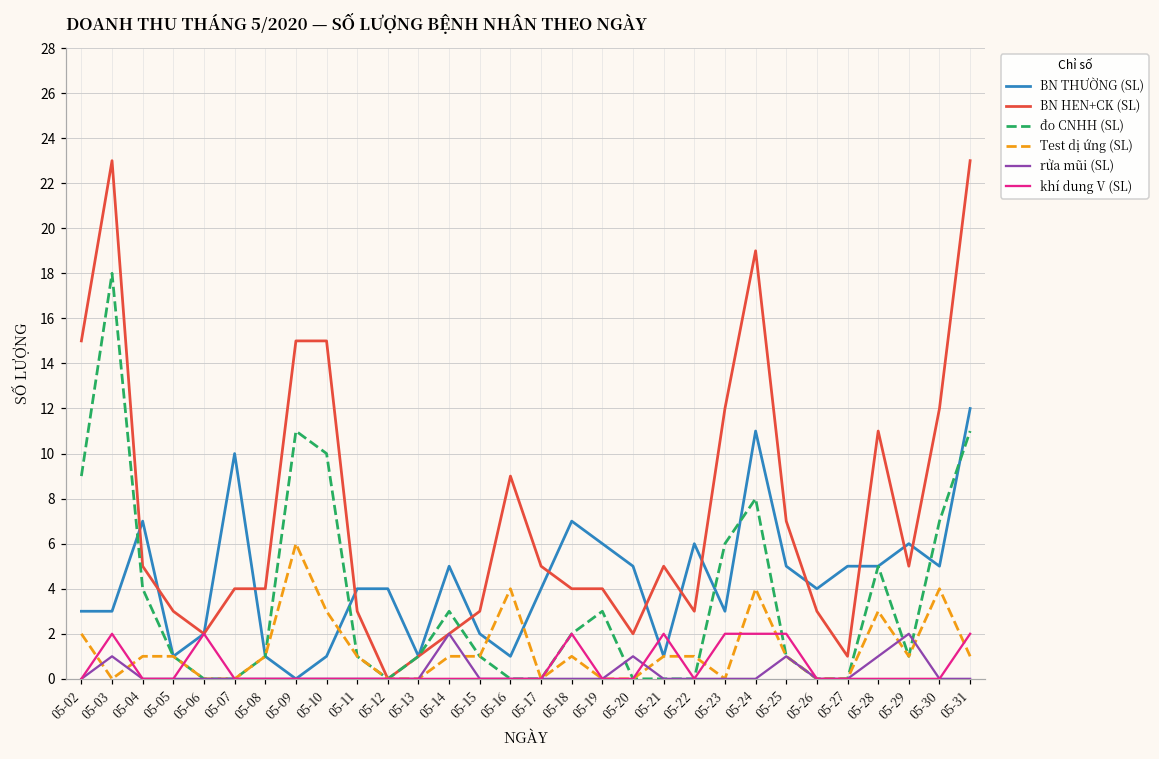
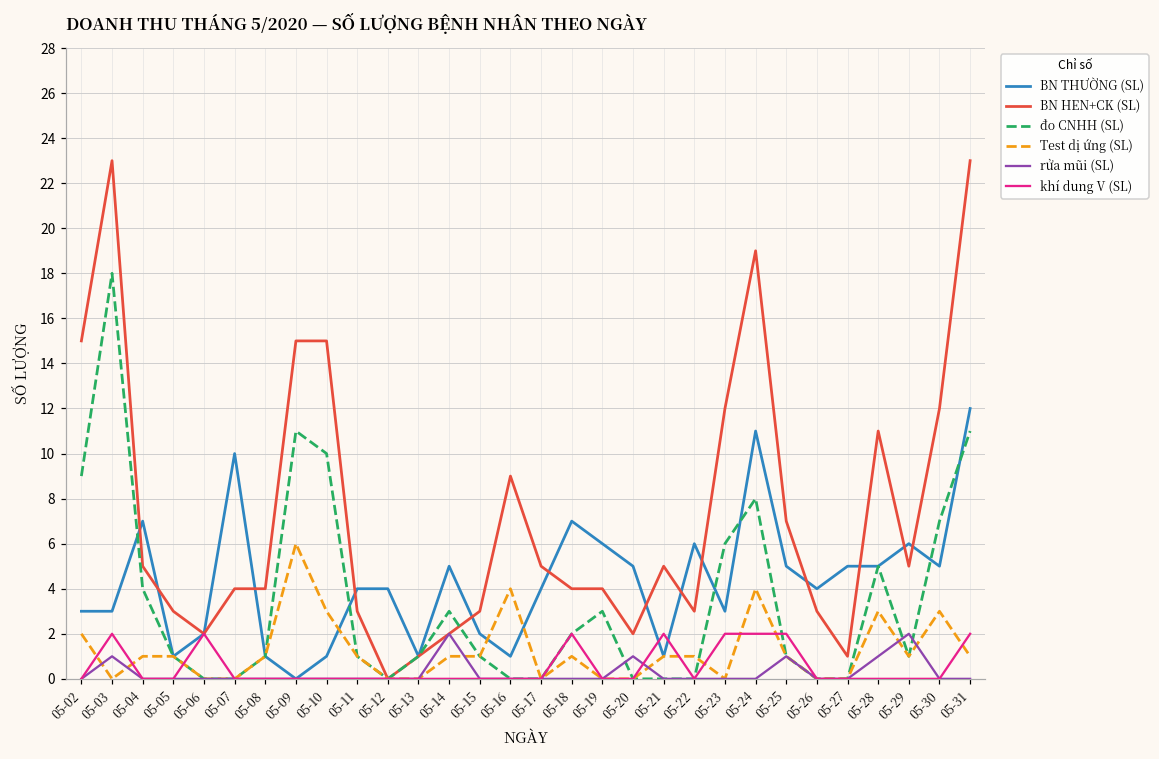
  {
    "BN THƯỜNG (SL)": {
      "05-02": 3,
      "05-03": 3,
      "05-04": 7,
      "05-07": 10,
      "05-10": 1,
      "05-11": 4,
      "05-12": 4,
      "05-14": 5,
      "05-15": 2,
      "05-16": 1,
      "05-17": 4,
      "05-18": 7,
      "05-19": 6,
      "05-20": 5,
      "05-22": 6,
      "05-23": 3,
      "05-24": 11,
      "05-25": 5,
      "05-26": 4,
      "05-27": 5,
      "05-29": 6,
      "05-30": 5,
      "05-31": 12
    },
    "BN HEN+CK (SL)": {
      "05-02": 15,
      "05-03": 23,
      "05-04": 5,
      "05-05": 3,
      "05-07": 4,
      "05-08": 4,
      "05-09": 15,
      "05-10": 15,
      "05-11": 3,
      "05-15": 3,
      "05-16": 9,
      "05-17": 5,
      "05-18": 4,
      "05-19": 4,
      "05-20": 2,
      "05-21": 5,
      "05-22": 3,
      "05-23": 12,
      "05-24": 19,
      "05-25": 7,
      "05-26": 3,
      "05-27": 1,
      "05-28": 11,
      "05-29": 5,
      "05-30": 12,
      "05-31": 23
    },
    "đo CNHH (SL)": {
      "05-02": 9,
      "05-03": 18,
      "05-04": 4,
      "05-09": 11,
      "05-10": 10,
      "05-14": 3,
      "05-19": 3,
      "05-23": 6,
      "05-24": 8,
      "05-30": 7,
      "05-31": 11
    },
    "Test dị ứng (SL)": {
      "05-02": 2,
      "05-03": 0,
      "05-04": 1,
      "05-09": 6,
      "05-10": 3,
      "05-14": 1,
      "05-16": 4,
      "05-18": 1,
      "05-22": 1,
      "05-24": 4,
      "05-28": 3,
-     "05-30": 4,
+     "05-30": 3,
      "05-31": 1
    },
    "rửa mũi (SL)": {
      "05-03": 1,
      "05-18": 0,
      "05-20": 1,
      "05-24": 0,
      "05-28": 1,
      "05-29": 2,
      "05-31": 0
    },
    "khí dung V (SL)": {
      "05-03": 2,
      "05-14": 0,
      "05-21": 2,
      "05-23": 2,
      "05-24": 2,
      "05-25": 2,
      "05-28": 0,
      "05-29": 0,
      "05-31": 2
    }
  }
